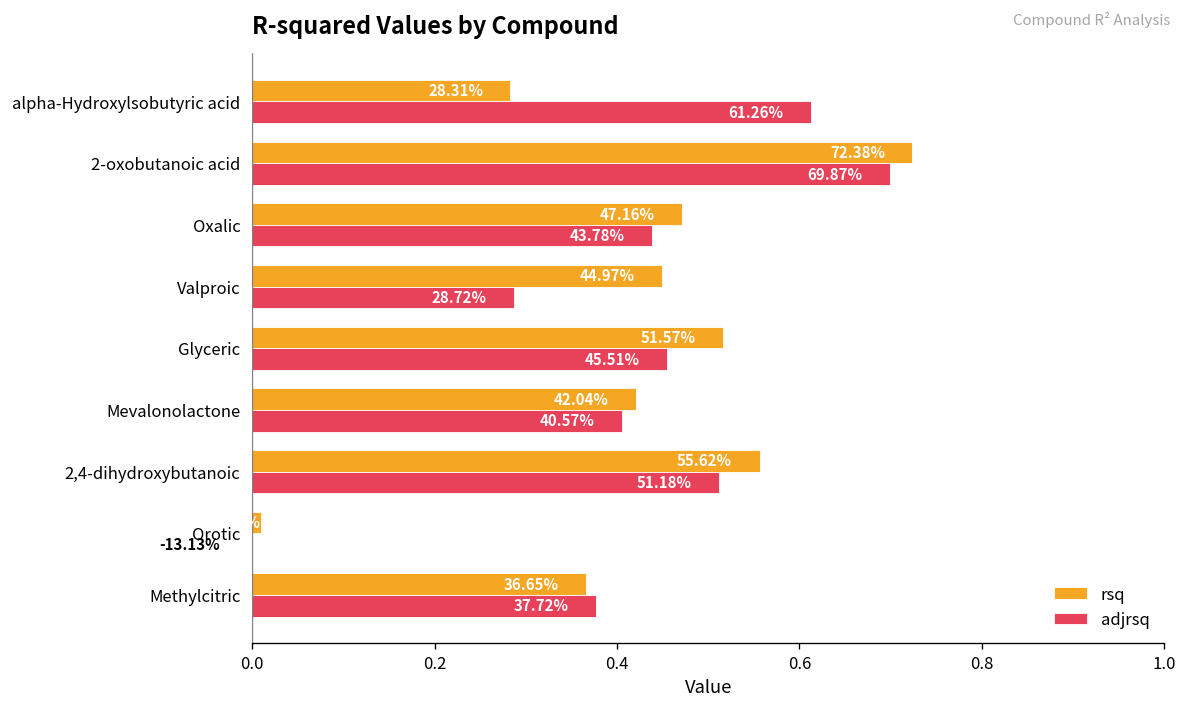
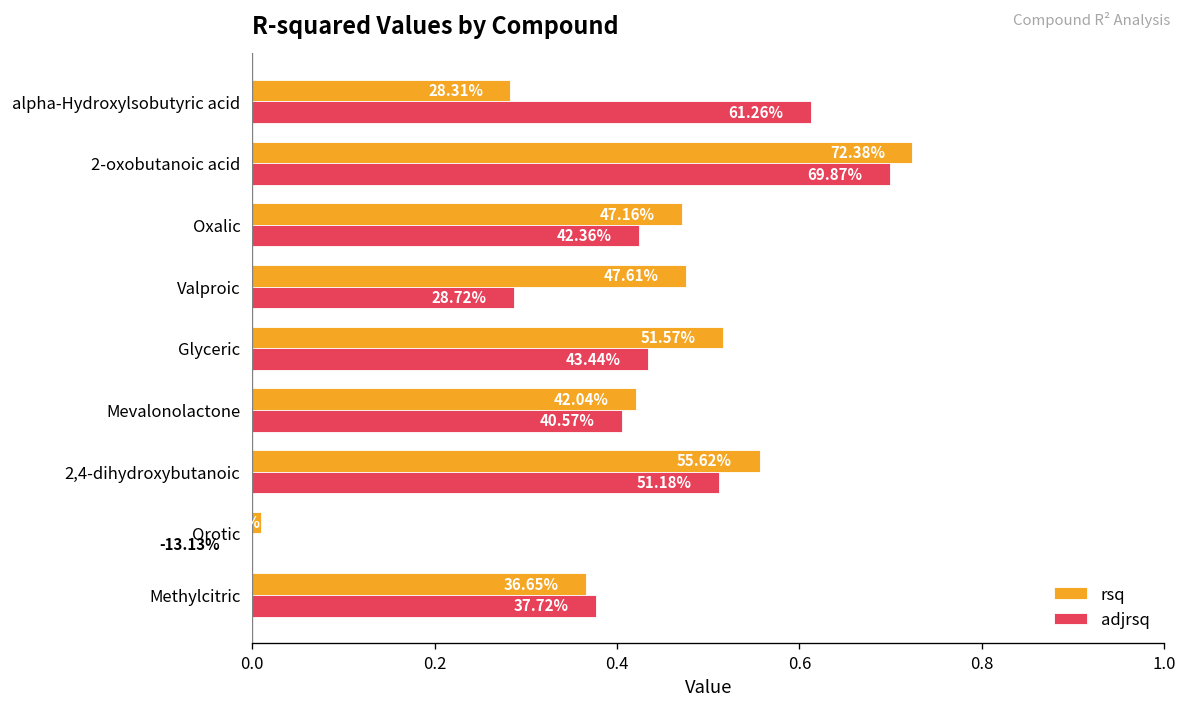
  {
    "rsq": {
      "alpha-Hydroxylsobutyric acid": "28.31%",
      "2-oxobutanoic acid": "72.38%",
      "Oxalic": "47.16%",
-     "Valproic": "44.97%",
+     "Valproic": "47.61%",
      "Glyceric": "51.57%",
      "Mevalonolactone": "42.04%",
      "2,4-dihydroxybutanoic": "55.62%",
      "Methylcitric": "36.65%"
    },
    "adjrsq": {
      "alpha-Hydroxylsobutyric acid": "61.26%",
      "2-oxobutanoic acid": "69.87%",
-     "Oxalic": "43.78%",
+     "Oxalic": "42.36%",
      "Valproic": "28.72%",
-     "Glyceric": "45.51%",
+     "Glyceric": "43.44%",
      "Mevalonolactone": "40.57%",
      "2,4-dihydroxybutanoic": "51.18%",
      "Methylcitric": "37.72%"
    }
  }
